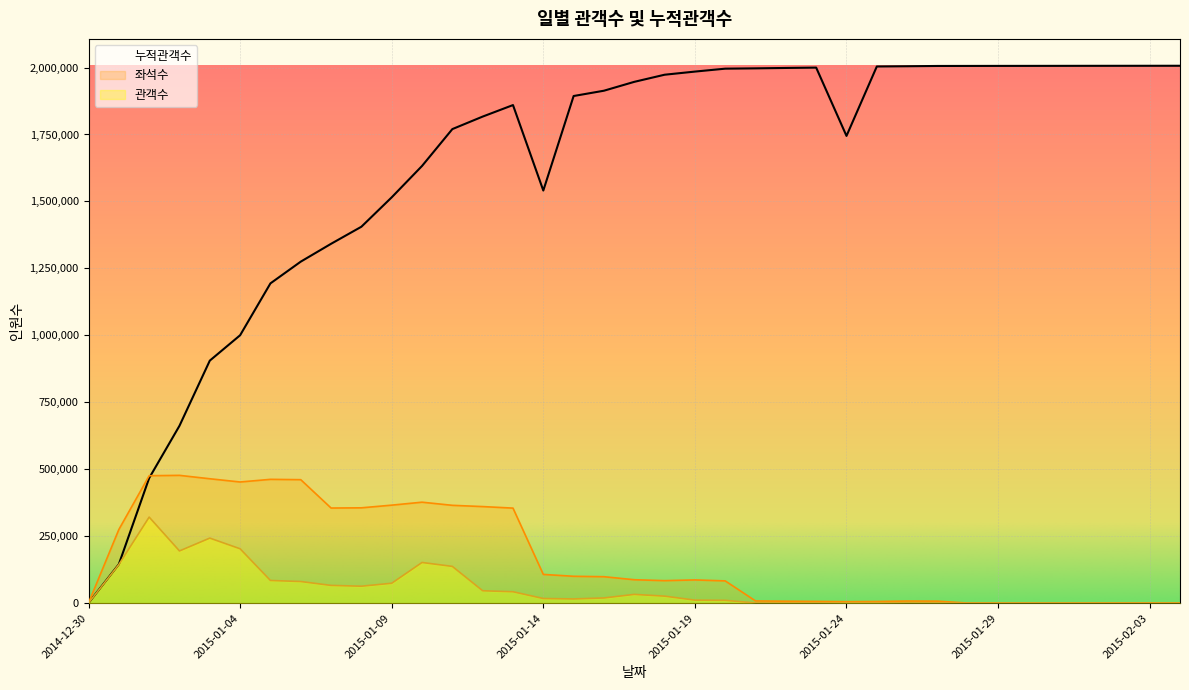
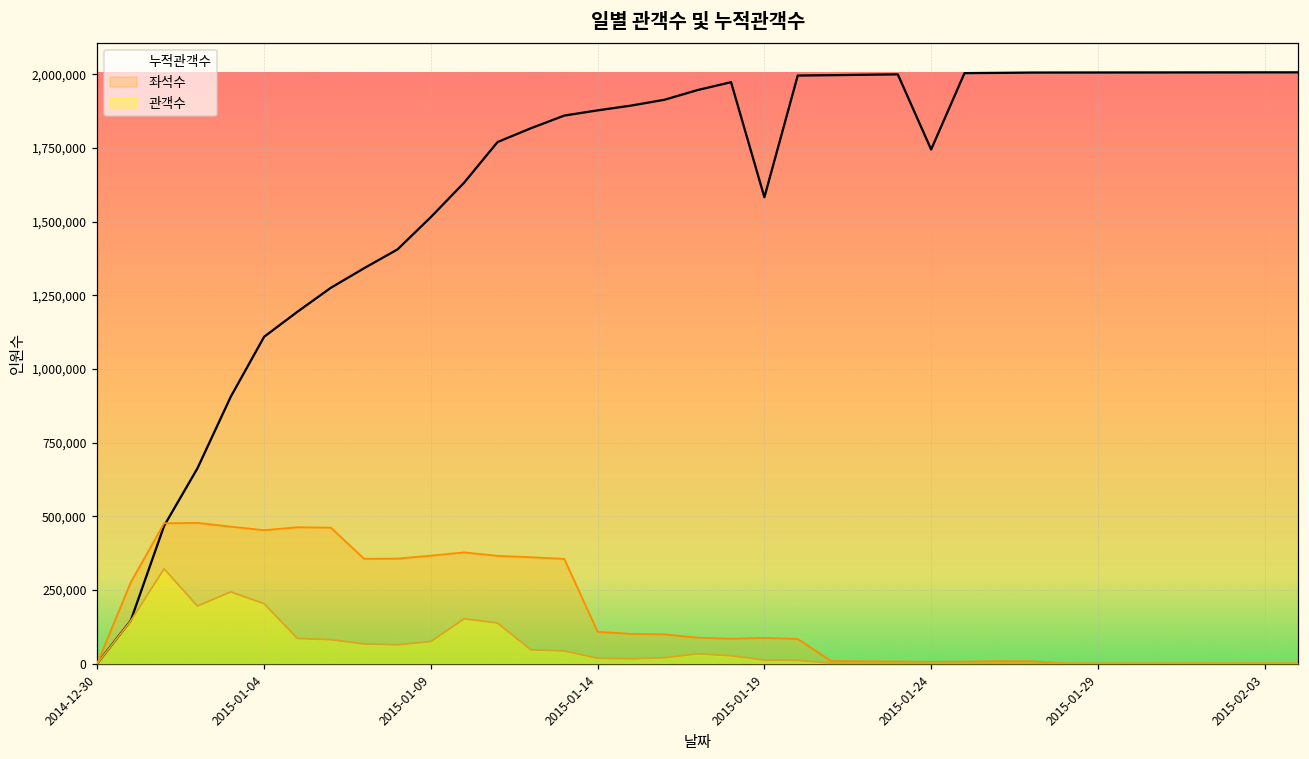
  {
    "누적관객수": {
-     "2015-01-04": "1,000,000",
+     "2015-01-04": "1,110,000",
      "2015-01-09": "1,520,000",
-     "2015-01-14": "1,540,000",
-     "2015-01-19": "1,980,000",
+     "2015-01-14": "1,880,000",
+     "2015-01-19": "1,580,000",
      "2015-01-24": "1,740,000",
      "2015-01-29": "2,010,000",
      "2015-02-03": "2,010,000"
    }
  }
